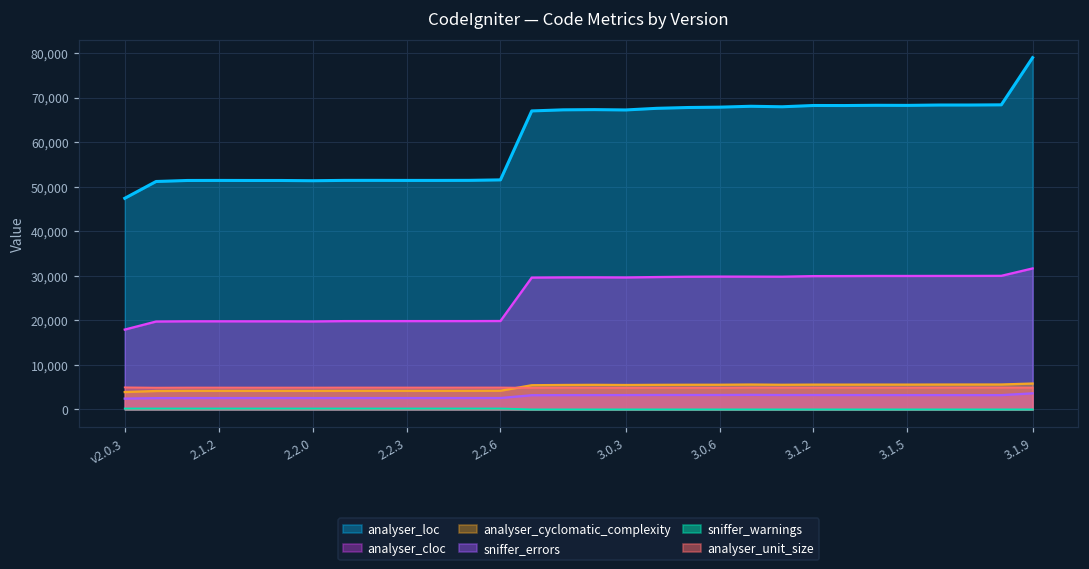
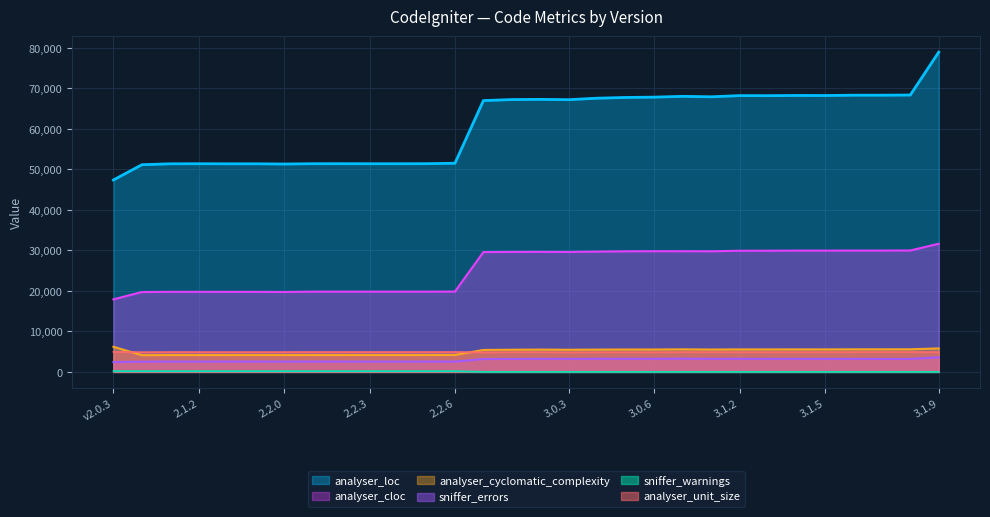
  {
    "analyser_loc": {
      "v2.0.3": "47,000",
      "2.1.2": "51,000",
      "2.2.0": "51,000",
      "2.2.3": "51,000",
      "2.2.6": "52,000",
      "3.0.3": "67,000",
      "3.0.6": "68,000",
      "3.1.2": "68,000",
      "3.1.5": "68,000",
      "3.1.9": "79,000"
    },
    "analyser_cyclomatic_complexity": {
-     "v2.0.3": "4,000",
+     "v2.0.3": "6,000",
      "2.1.2": "4,000",
      "2.2.0": "4,000",
      "2.2.3": "4,000",
      "2.2.6": "4,000",
      "3.0.6": "6,000",
      "3.1.2": "6,000",
      "3.1.5": "6,000",
      "3.1.9": "6,000"
    },
    "sniffer_warnings": {
      "v2.0.3": "0",
      "2.1.2": "0",
      "2.2.0": "0",
      "2.2.3": "0",
      "2.2.6": "0",
      "3.0.3": "0",
      "3.0.6": "0",
      "3.1.2": "0",
      "3.1.5": "0",
      "3.1.9": "0"
    },
    "analyser_unit_size": {
      "v2.0.3": "5,000",
      "2.1.2": "5,000",
      "2.2.0": "5,000",
      "2.2.3": "5,000",
      "2.2.6": "5,000",
      "3.0.6": "5,000",
      "3.1.2": "5,000",
      "3.1.5": "5,000",
      "3.1.9": "5,000"
    }
  }
